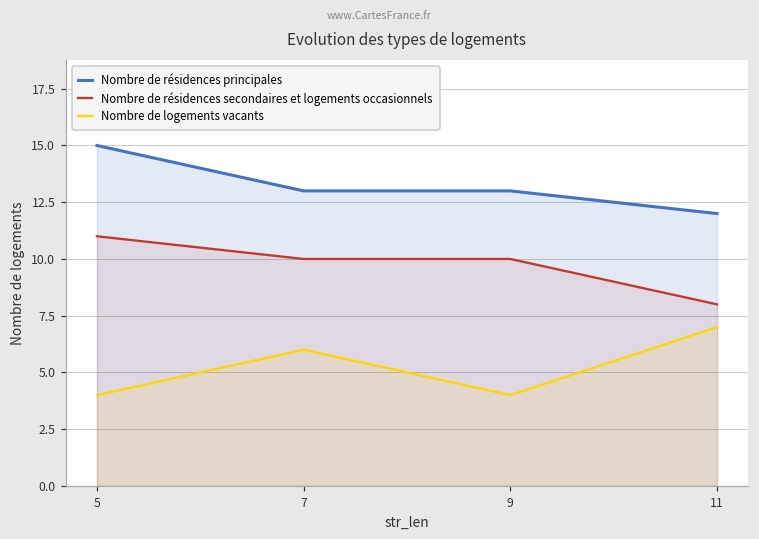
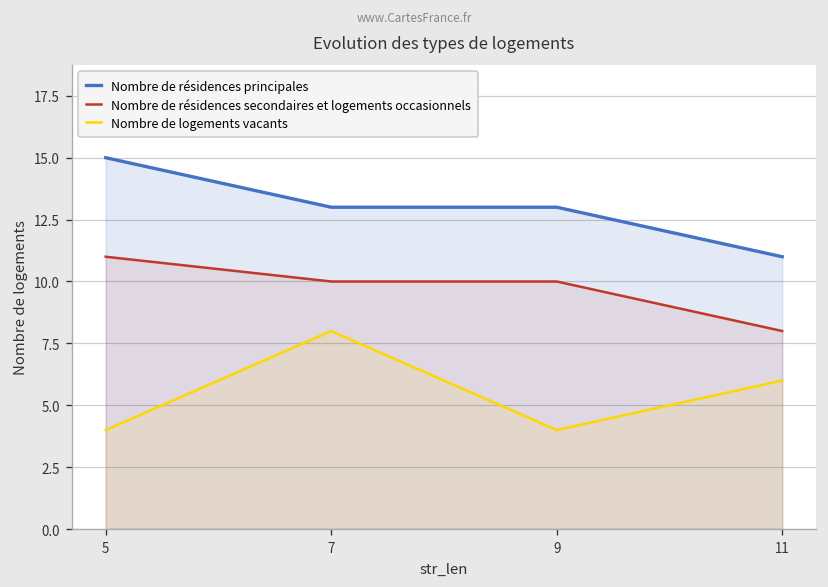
  {
    "Nombre de résidences principales": {
      "5": 15,
      "7": 13,
      "9": 13,
-     "11": 12
+     "11": 11
    },
    "Nombre de résidences secondaires et logements occasionnels": {
      "5": 11,
      "7": 10,
      "9": 10,
      "11": 8
    },
    "Nombre de logements vacants": {
      "5": 4,
-     "7": 6,
+     "7": 8,
      "9": 4,
-     "11": 7
+     "11": 6
    }
  }
